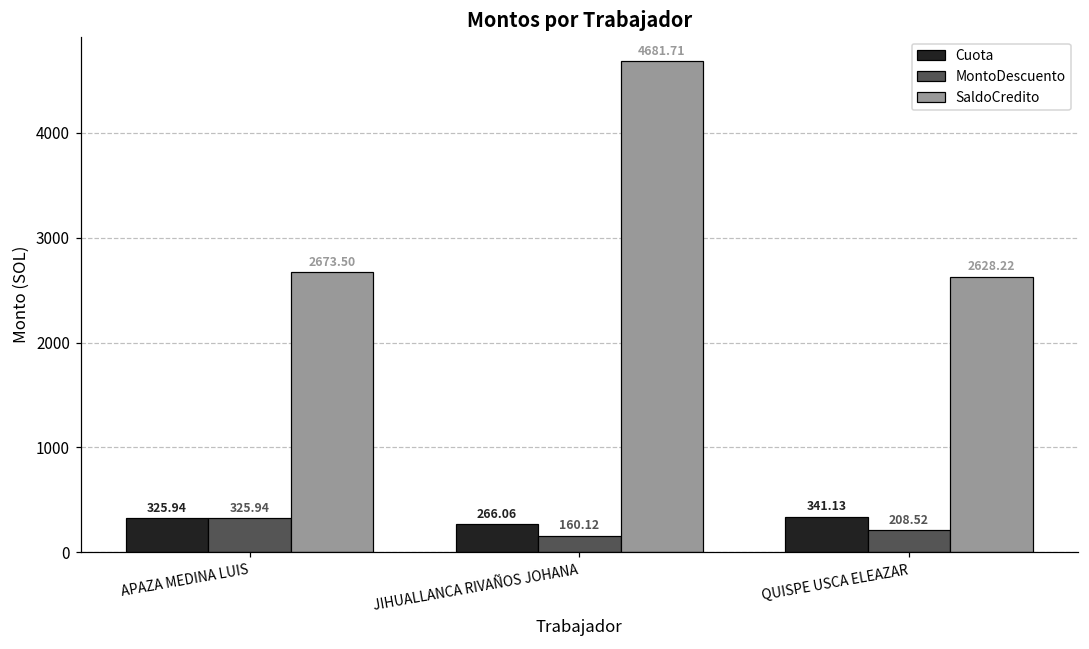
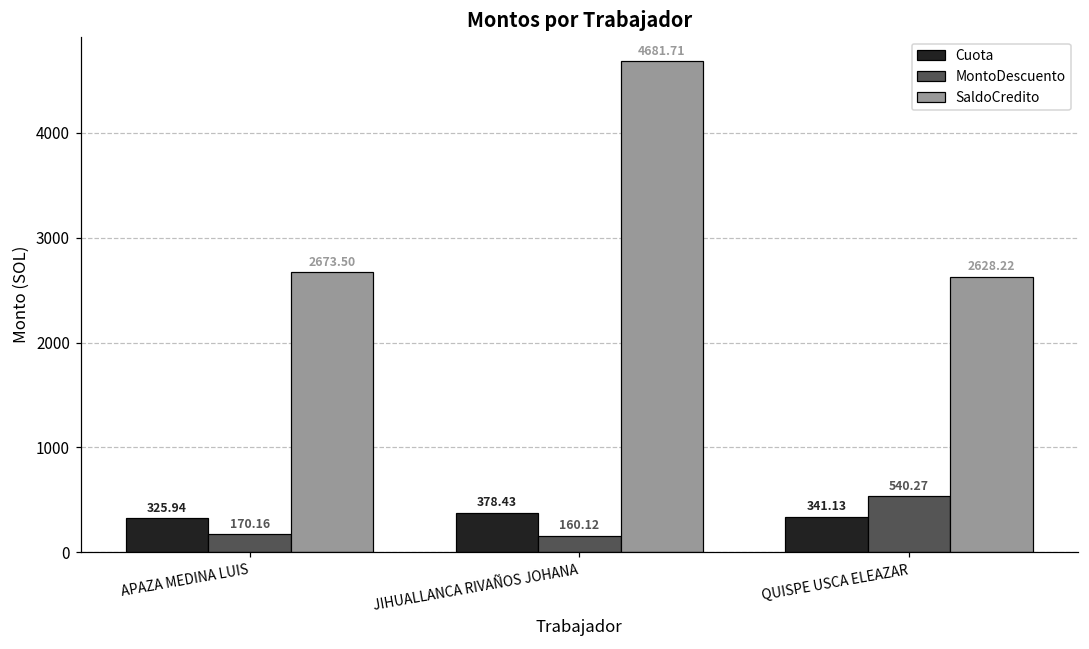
  {
    "Cuota": {
      "APAZA MEDINA LUIS": 325.94,
-     "JIHUALLANCA RIVAÑOS JOHANA": 266.06,
+     "JIHUALLANCA RIVAÑOS JOHANA": 378.43,
      "QUISPE USCA ELEAZAR": 341.13
    },
    "MontoDescuento": {
-     "APAZA MEDINA LUIS": 325.94,
+     "APAZA MEDINA LUIS": 170.16,
      "JIHUALLANCA RIVAÑOS JOHANA": 160.12,
-     "QUISPE USCA ELEAZAR": 208.52
+     "QUISPE USCA ELEAZAR": 540.27
    },
    "SaldoCredito": {
      "APAZA MEDINA LUIS": 2673.50,
      "JIHUALLANCA RIVAÑOS JOHANA": 4681.71,
      "QUISPE USCA ELEAZAR": 2628.22
    }
  }
